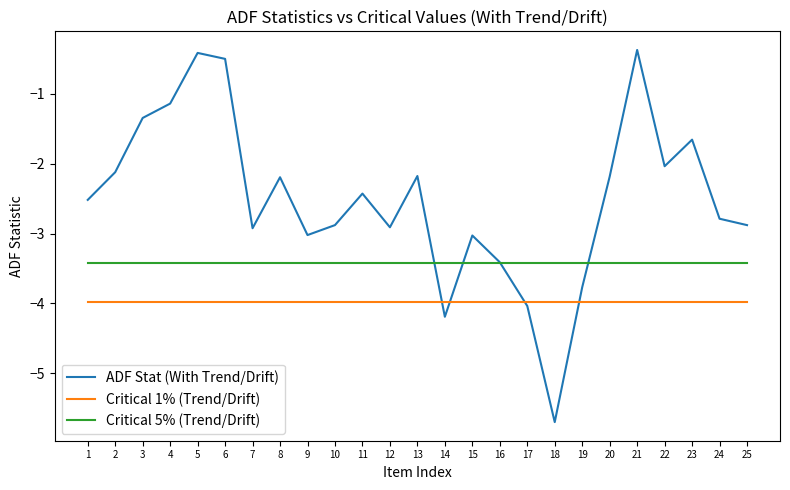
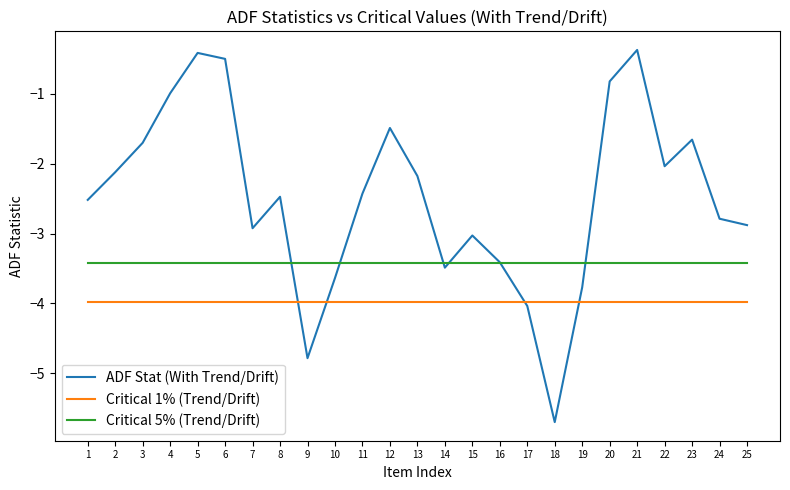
  {
    "ADF Stat (With Trend/Drift)": {
      "1": -2.5,
      "2": -2.1,
-     "3": -1.3,
-     "4": -1.1,
+     "3": -1.7,
+     "4": -1.0,
      "5": -0.4,
      "6": -0.5,
      "7": -2.9,
-     "8": -2.2,
-     "9": -3.0,
-     "10": -2.9,
+     "8": -2.5,
+     "9": -4.8,
+     "10": -3.6,
      "11": -2.4,
-     "12": -2.9,
+     "12": -1.5,
      "13": -2.2,
-     "14": -4.2,
+     "14": -3.5,
      "15": -3.0,
      "17": -4.0,
      "18": -5.7,
      "19": -3.8,
-     "20": -2.2,
+     "20": -0.8,
      "21": -0.4,
      "22": -2.0,
      "23": -1.7,
      "24": -2.8,
      "25": -2.9
    },
    "Critical 1% (Trend/Drift)": {
      "1": -4.0,
      "2": -4.0,
      "3": -4.0,
      "4": -4.0,
      "5": -4.0,
      "6": -4.0,
      "7": -4.0,
      "8": -4.0,
      "9": -4.0,
      "10": -4.0,
      "11": -4.0,
      "12": -4.0,
      "13": -4.0,
      "14": -4.0,
      "15": -4.0,
      "16": -4.0,
      "17": -4.0,
      "18": -4.0,
      "19": -4.0,
      "20": -4.0,
      "21": -4.0,
      "22": -4.0,
      "23": -4.0,
      "24": -4.0,
      "25": -4.0
    },
    "Critical 5% (Trend/Drift)": {
      "1": -3.4,
      "2": -3.4,
      "3": -3.4,
      "4": -3.4,
      "5": -3.4,
      "6": -3.4,
      "7": -3.4,
      "8": -3.4,
      "9": -3.4,
      "10": -3.4,
      "11": -3.4,
      "12": -3.4,
      "13": -3.4,
      "14": -3.4,
      "15": -3.4,
      "17": -3.4,
      "18": -3.4,
      "19": -3.4,
      "20": -3.4,
      "21": -3.4,
      "22": -3.4,
      "23": -3.4,
      "24": -3.4,
      "25": -3.4
    }
  }
